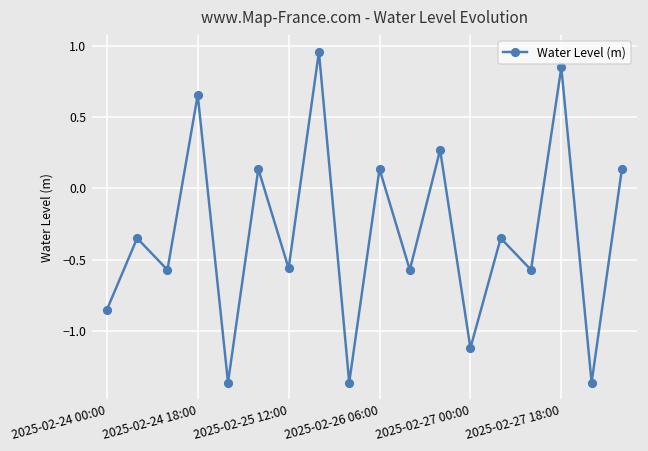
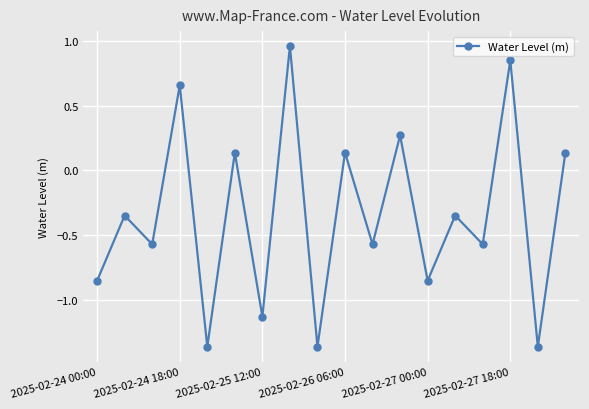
  {
    "2025-02-24 00:00": -0.85,
    "2025-02-24 18:00": 0.66,
-   "2025-02-25 12:00": -0.56,
+   "2025-02-25 12:00": -1.13,
    "2025-02-26 06:00": 0.14,
-   "2025-02-27 00:00": -1.12,
+   "2025-02-27 00:00": -0.85,
    "2025-02-27 18:00": 0.85
  }
